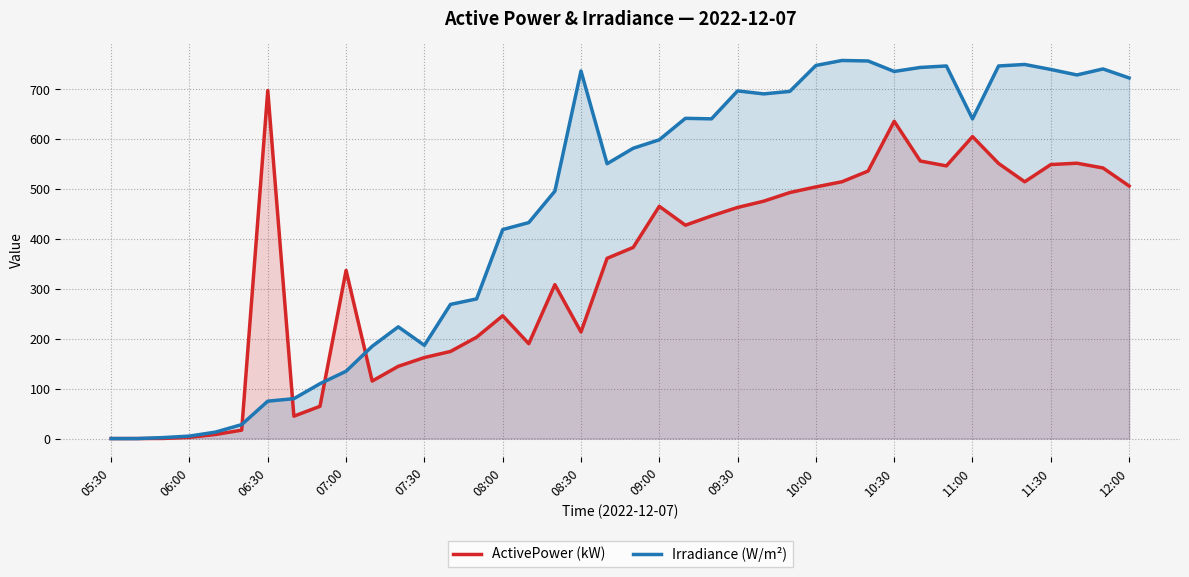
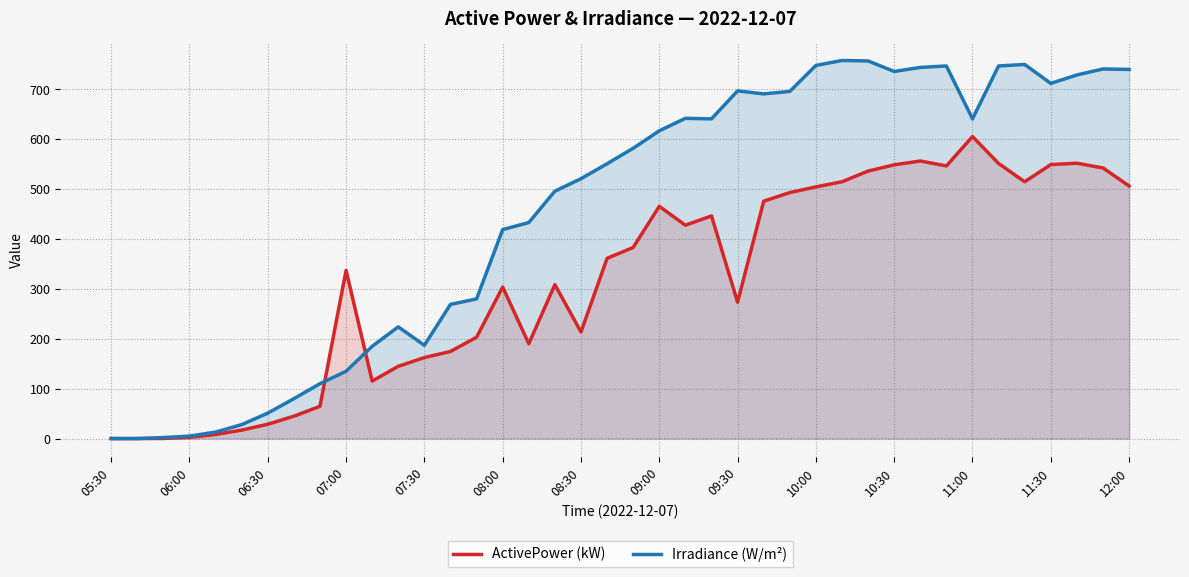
  {
    "ActivePower (kW)": {
-     "06:30": 700,
+     "06:30": 30,
      "07:00": 340,
      "07:30": 160,
-     "08:00": 250,
+     "08:00": 300,
      "08:30": 210,
      "09:00": 470,
-     "09:30": 460,
+     "09:30": 270,
      "10:00": 500,
-     "10:30": 640,
+     "10:30": 550,
      "11:00": 610,
      "11:30": 550,
      "12:00": 510
    },
    "Irradiance (W/m²)": {
-     "06:30": 80,
+     "06:30": 50,
      "07:00": 140,
      "07:30": 190,
      "08:00": 420,
-     "08:30": 740,
-     "09:00": 600,
+     "08:30": 520,
+     "09:00": 620,
      "09:30": 700,
      "10:00": 750,
      "10:30": 740,
      "11:00": 640,
-     "11:30": 740,
-     "12:00": 720
+     "11:30": 710,
+     "12:00": 740
    }
  }
